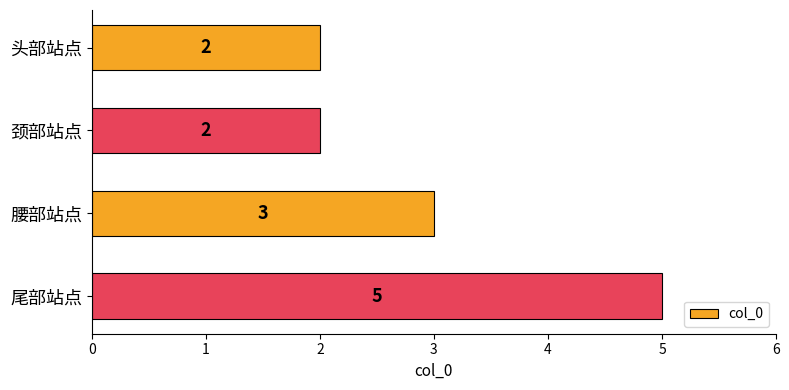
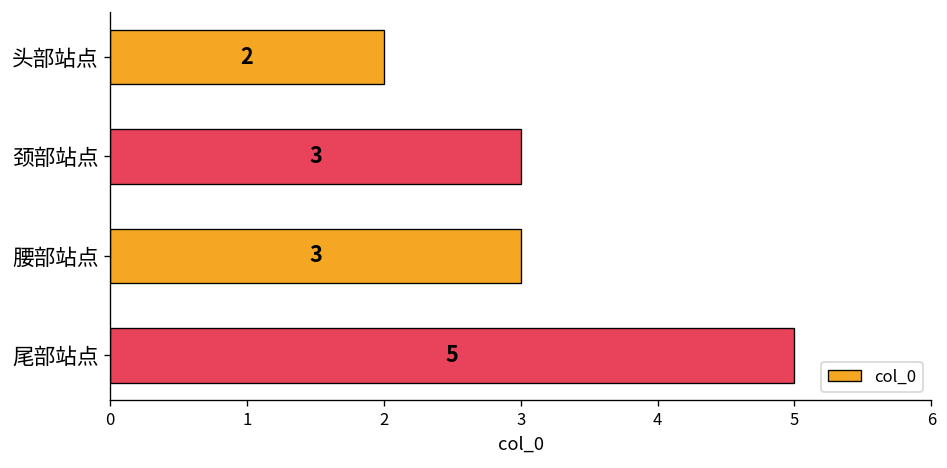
  {
    "头部站点": 2,
-   "颈部站点": 2,
+   "颈部站点": 3,
    "腰部站点": 3,
    "尾部站点": 5
  }
